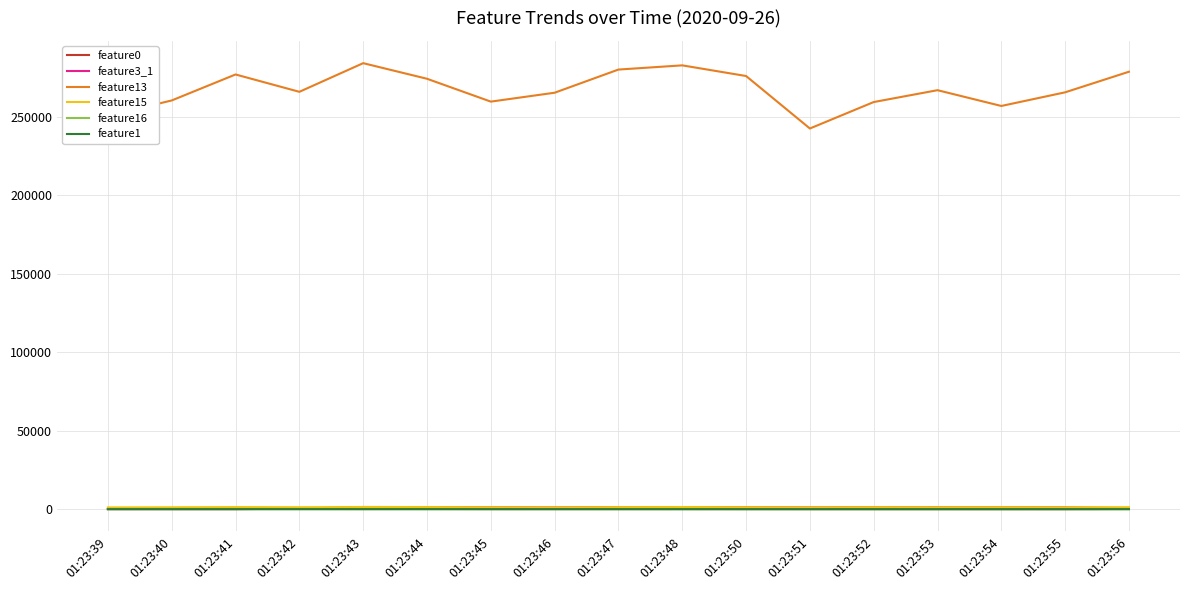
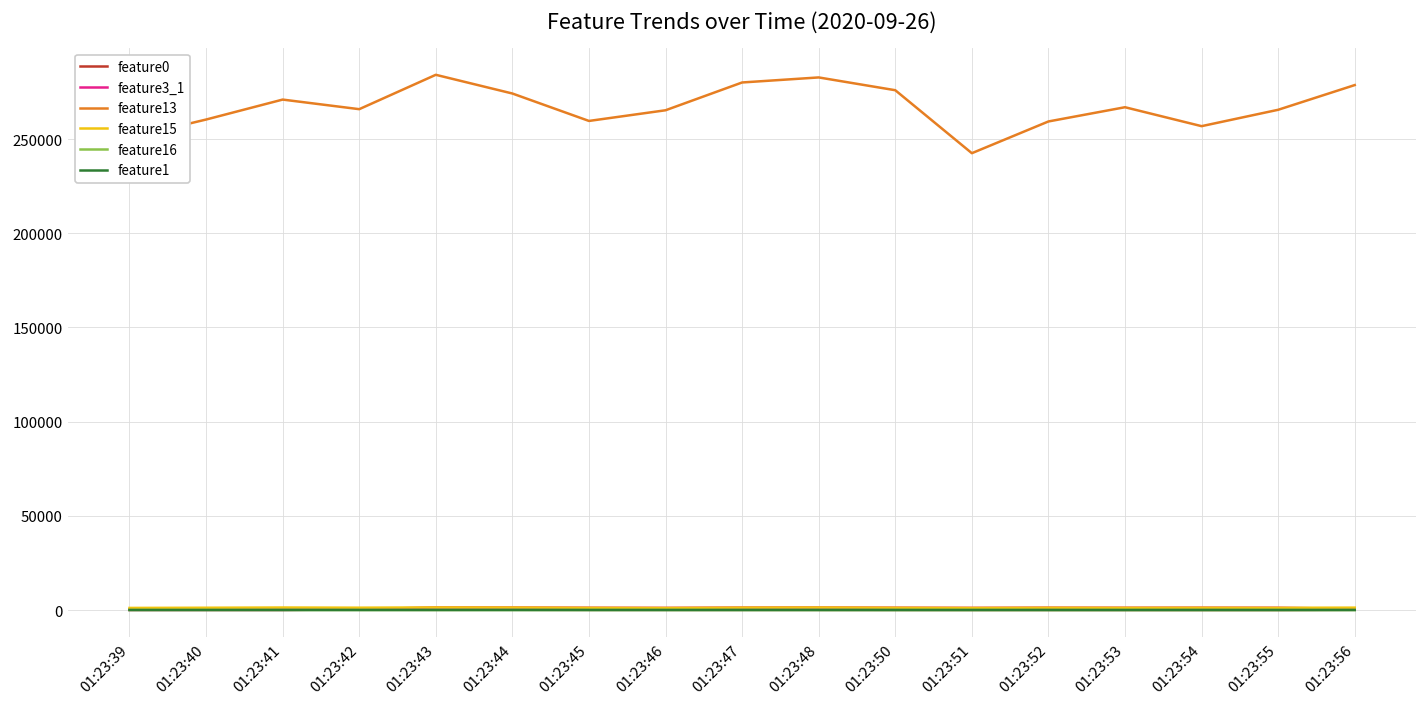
  {
    "feature13": {
      "01:23:40": 260000,
-     "01:23:41": 277000,
+     "01:23:41": 271000,
      "01:23:42": 266000,
      "01:23:43": 284000,
      "01:23:44": 274000,
      "01:23:45": 260000,
      "01:23:46": 265000,
      "01:23:47": 280000,
      "01:23:48": 283000,
      "01:23:50": 276000,
      "01:23:51": 243000,
      "01:23:52": 259000,
      "01:23:53": 267000,
      "01:23:54": 257000,
      "01:23:55": 266000,
      "01:23:56": 279000
    }
  }
